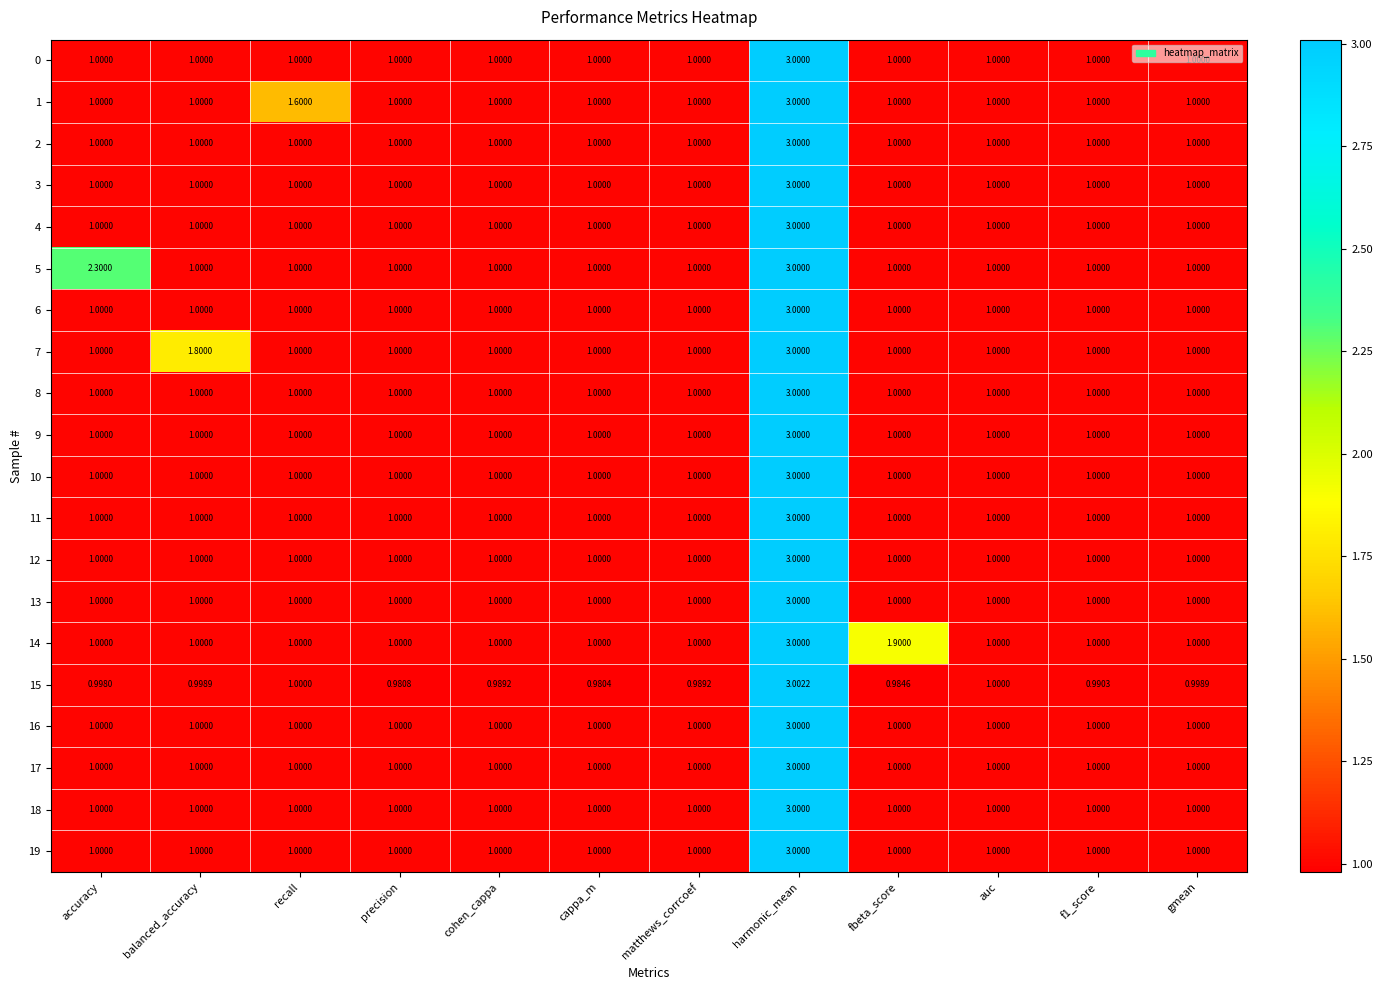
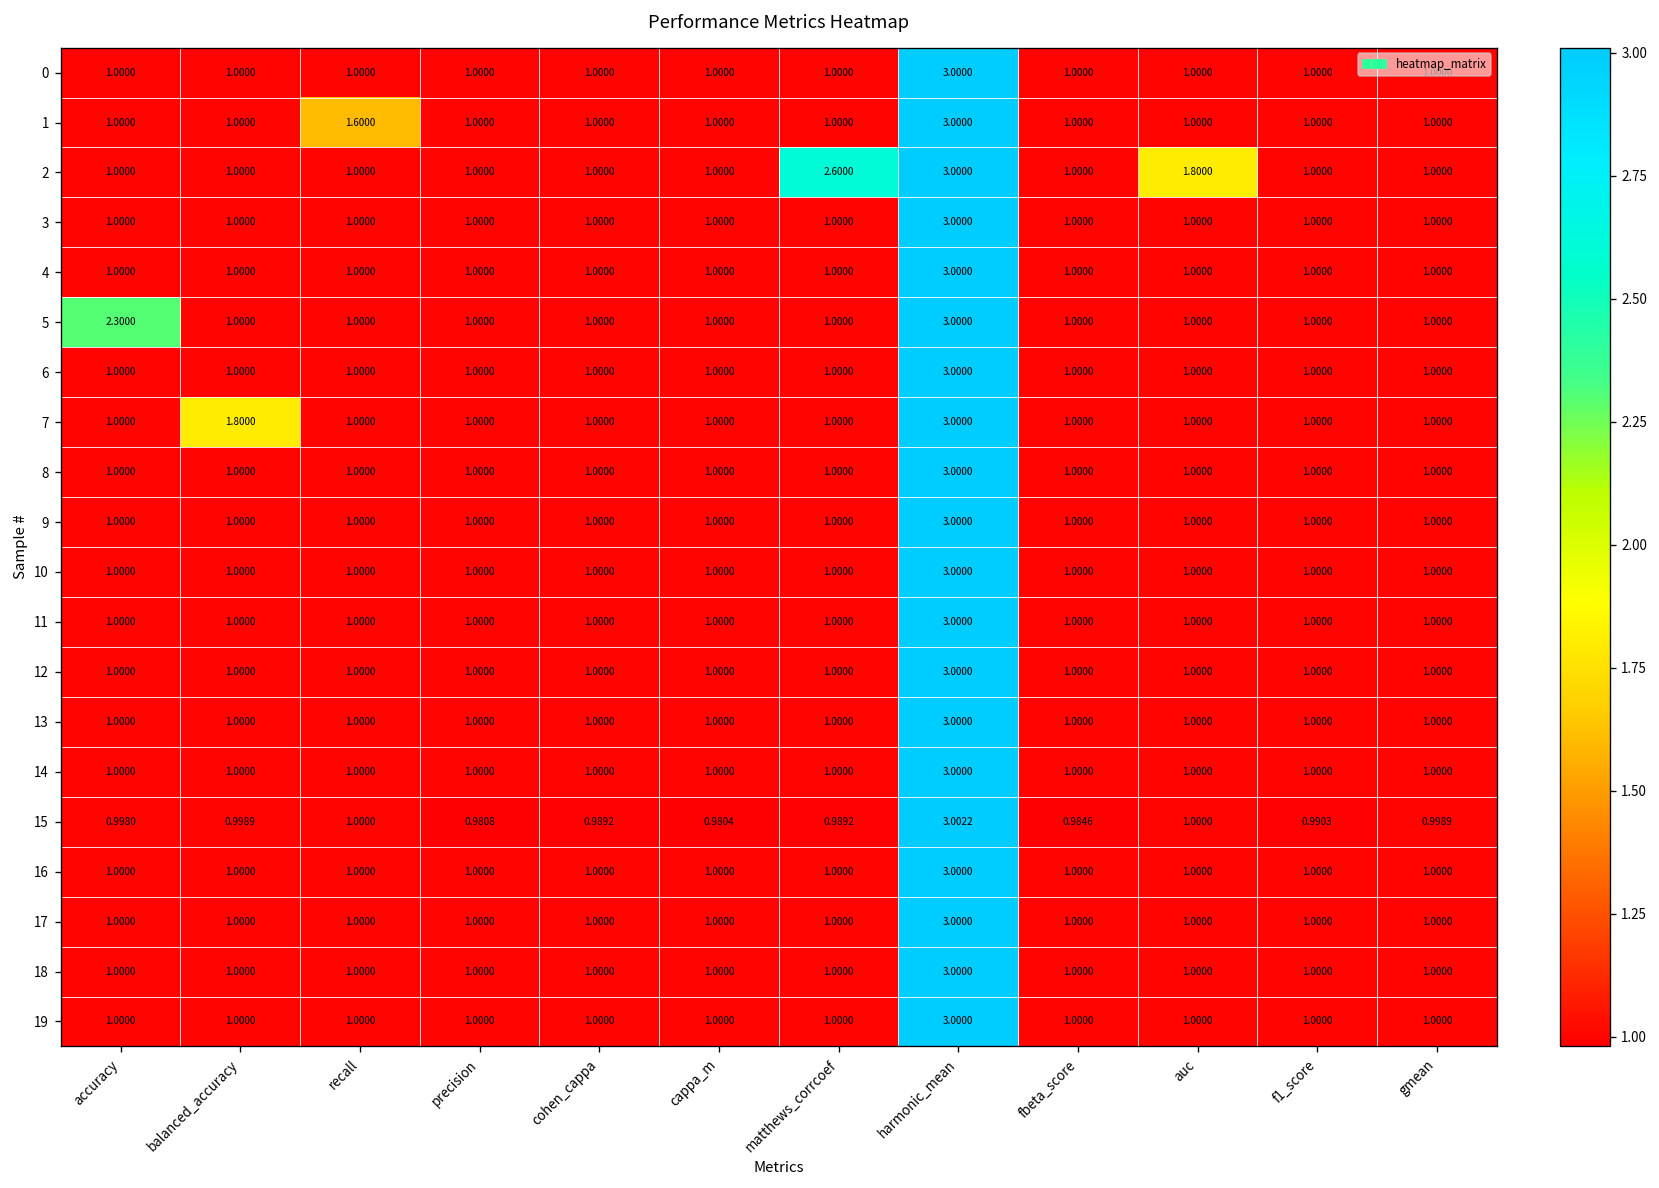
  {
    "2": {
      "accuracy": 1.0000,
      "balanced_accuracy": 1.0000,
      "recall": 1.0000,
      "precision": 1.0000,
      "cohen_cappa": 1.0000,
      "cappa_m": 1.0000,
-     "matthews_corrcoef": 1.0000,
+     "matthews_corrcoef": 2.6000,
      "harmonic_mean": 3.0000,
      "fbeta_score": 1.0000,
-     "auc": 1.0000,
+     "auc": 1.8000,
      "f1_score": 1.0000,
      "gmean": 1.0000
    },
    "14": {
      "accuracy": 1.0000,
      "balanced_accuracy": 1.0000,
      "recall": 1.0000,
      "precision": 1.0000,
      "cohen_cappa": 1.0000,
      "cappa_m": 1.0000,
      "matthews_corrcoef": 1.0000,
      "harmonic_mean": 3.0000,
-     "fbeta_score": 1.9000,
+     "fbeta_score": 1.0000,
      "auc": 1.0000,
      "f1_score": 1.0000,
      "gmean": 1.0000
    }
  }
